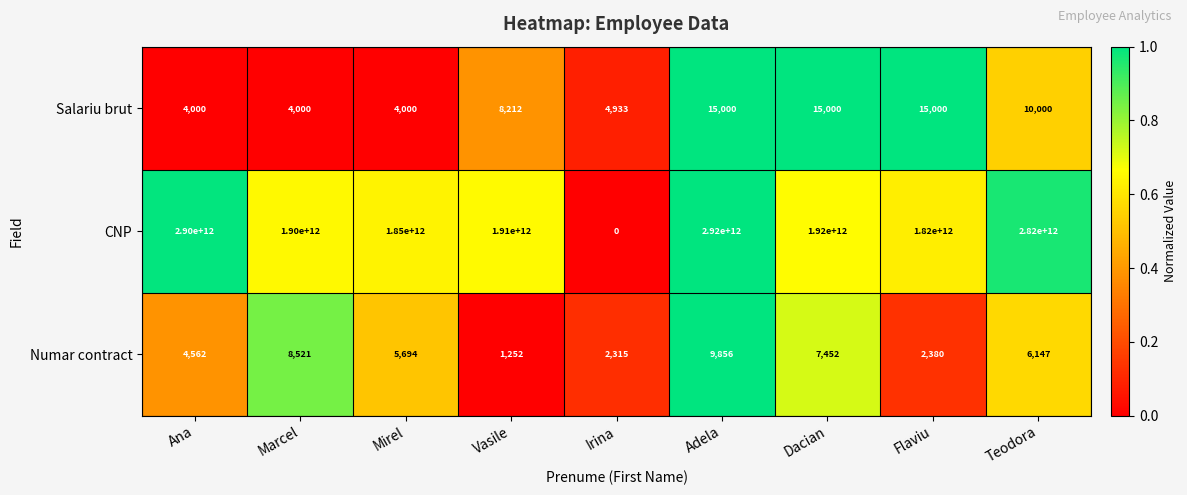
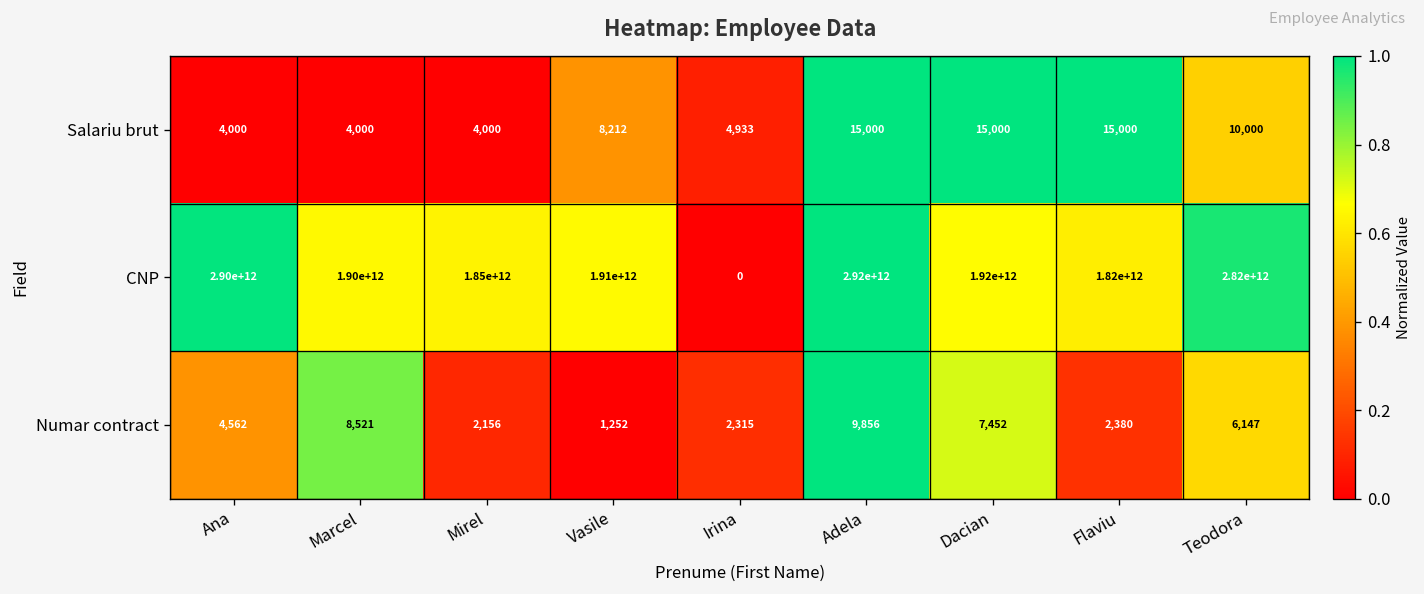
  {
    "Salariu brut": {
      "Ana": "4,000",
      "Marcel": "4,000",
      "Mirel": "4,000",
      "Vasile": "8,212",
      "Irina": "4,933",
      "Adela": "15,000",
      "Dacian": "15,000",
      "Flaviu": "15,000",
      "Teodora": "10,000"
    },
    "CNP": {
      "Ana": "2.90e+12",
      "Marcel": "1.90e+12",
      "Mirel": "1.85e+12",
      "Vasile": "1.91e+12",
      "Irina": "0",
      "Adela": "2.92e+12",
      "Dacian": "1.92e+12",
      "Flaviu": "1.82e+12",
      "Teodora": "2.82e+12"
    },
    "Numar contract": {
      "Ana": "4,562",
      "Marcel": "8,521",
-     "Mirel": "5,694",
+     "Mirel": "2,156",
      "Vasile": "1,252",
      "Irina": "2,315",
      "Adela": "9,856",
      "Dacian": "7,452",
      "Flaviu": "2,380",
      "Teodora": "6,147"
    }
  }
